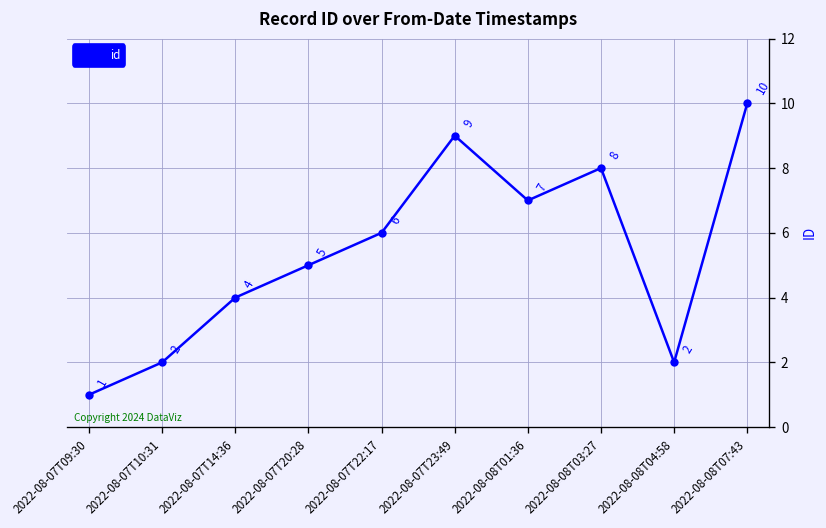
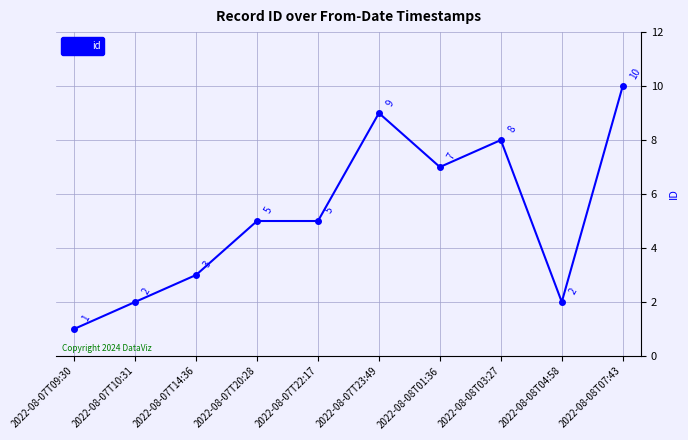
  {
    "2022-08-07T09:30": 1,
    "2022-08-07T10:31": 2,
-   "2022-08-07T14:36": 4,
+   "2022-08-07T14:36": 3,
    "2022-08-07T20:28": 5,
-   "2022-08-07T22:17": 6,
+   "2022-08-07T22:17": 5,
    "2022-08-07T23:49": 9,
    "2022-08-08T01:36": 7,
    "2022-08-08T03:27": 8,
    "2022-08-08T04:58": 2,
    "2022-08-08T07:43": 10
  }
